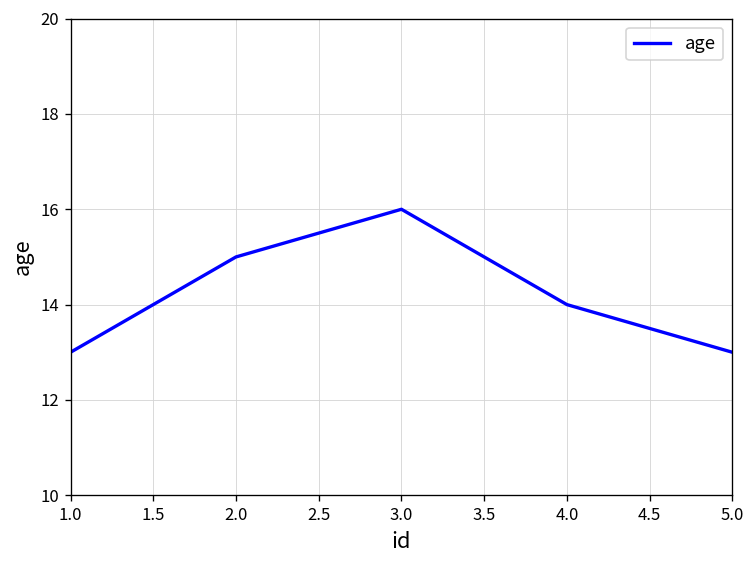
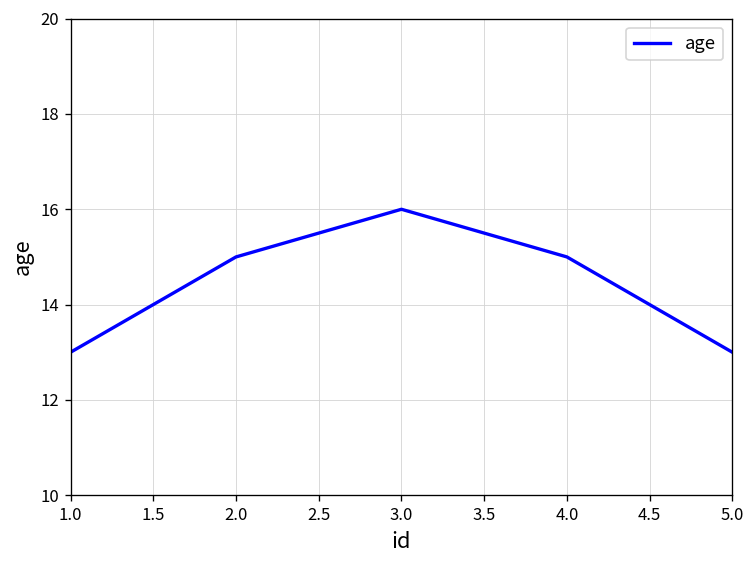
  {
    "1.0": 13,
    "2.0": 15,
    "3.0": 16,
-   "4.0": 14,
+   "4.0": 15,
    "5.0": 13
  }
